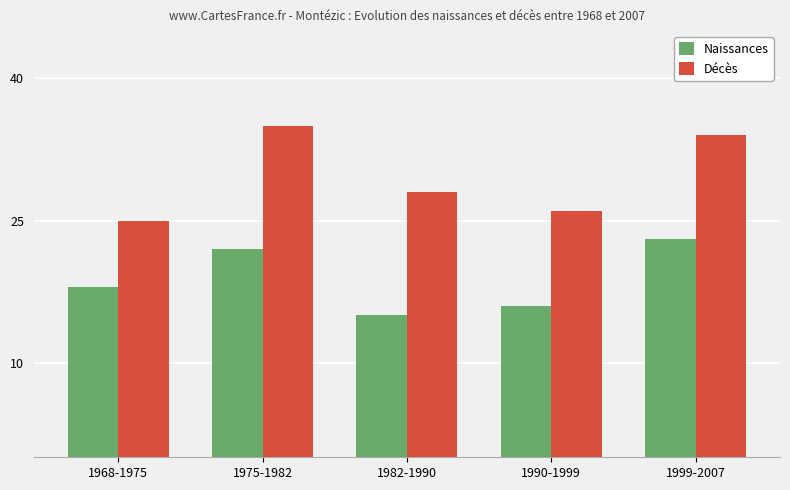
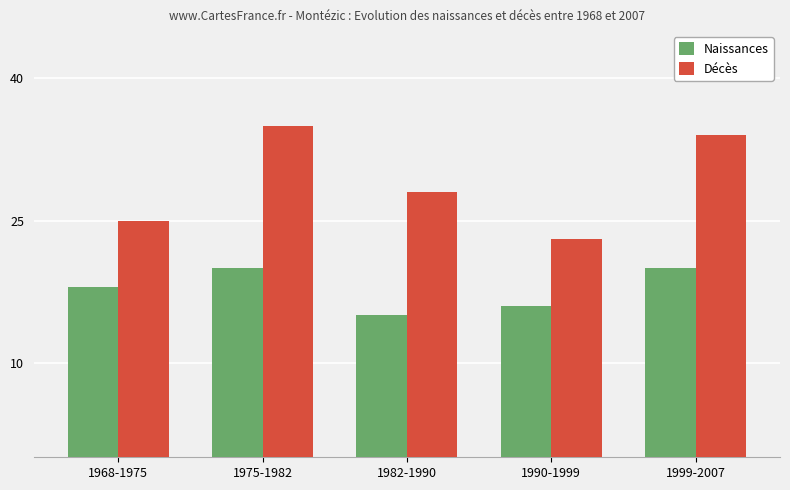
  {
    "Naissances": {
      "1968-1975": 18,
-     "1975-1982": 22,
+     "1975-1982": 20,
      "1982-1990": 15,
      "1990-1999": 16,
-     "1999-2007": 23
+     "1999-2007": 20
    },
    "Décès": {
      "1968-1975": 25,
      "1975-1982": 35,
      "1982-1990": 28,
-     "1990-1999": 26,
+     "1990-1999": 23,
      "1999-2007": 34
    }
  }
